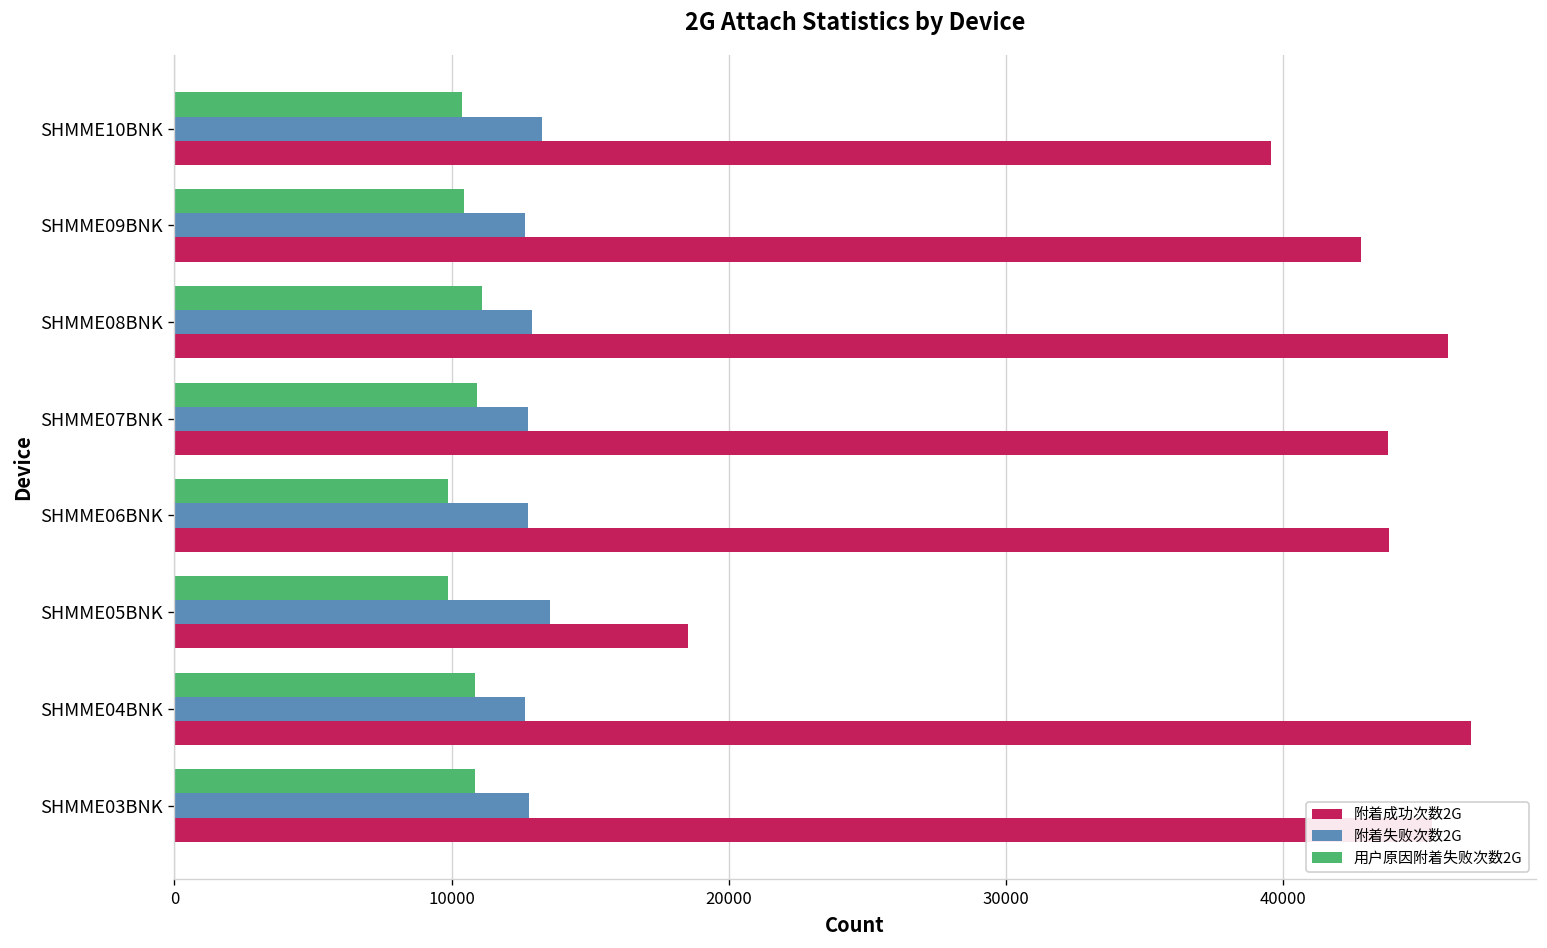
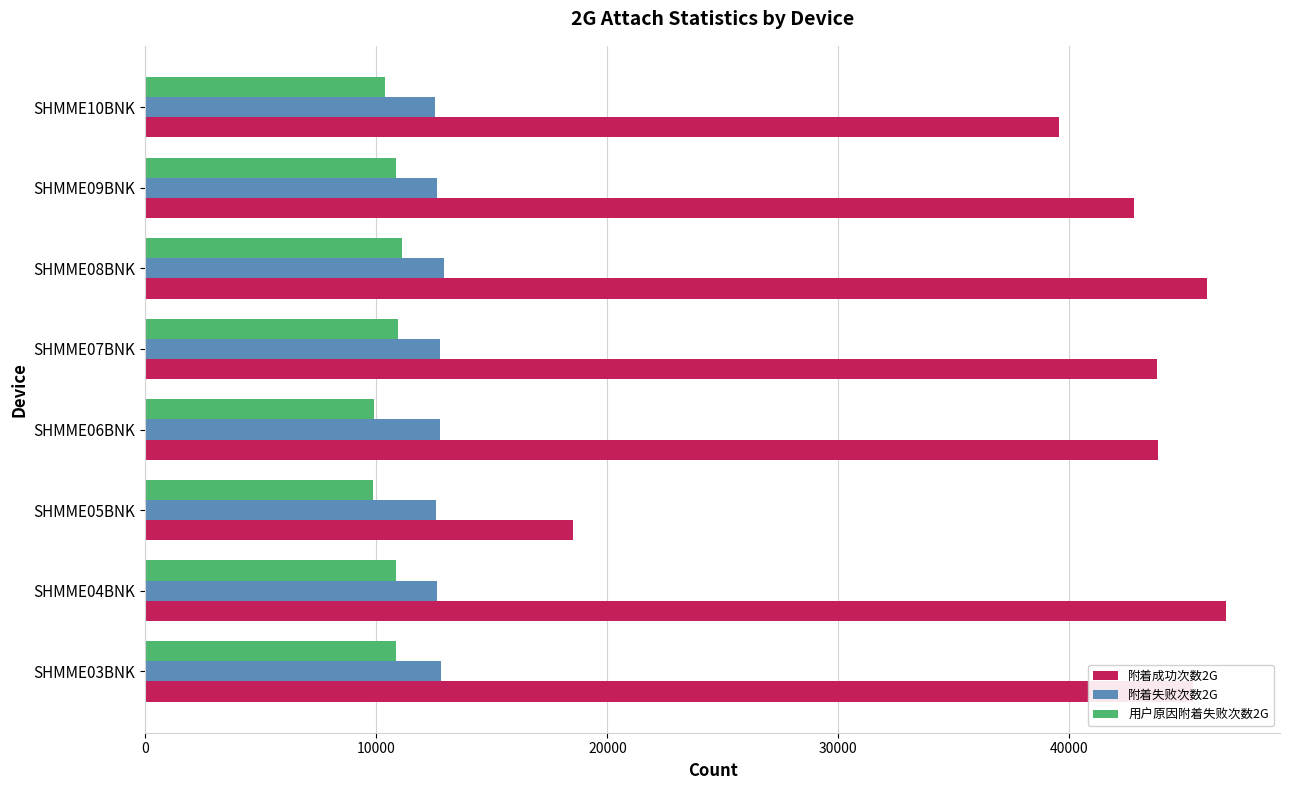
  {
    "附着成功次数2G": {
      "SHMME10BNK": 39600,
      "SHMME09BNK": 42800,
      "SHMME08BNK": 46000,
      "SHMME07BNK": 43800,
      "SHMME06BNK": 43800,
      "SHMME05BNK": 18500,
      "SHMME04BNK": 46800
    },
    "附着失败次数2G": {
-     "SHMME10BNK": 13200,
+     "SHMME10BNK": 12500,
      "SHMME09BNK": 12600,
      "SHMME08BNK": 12900,
      "SHMME07BNK": 12700,
      "SHMME06BNK": 12800,
-     "SHMME05BNK": 13500,
+     "SHMME05BNK": 12600,
      "SHMME04BNK": 12600,
      "SHMME03BNK": 12800
    },
    "用户原因附着失败次数2G": {
      "SHMME10BNK": 10400,
-     "SHMME09BNK": 10500,
+     "SHMME09BNK": 10900,
      "SHMME08BNK": 11100,
      "SHMME07BNK": 10900,
      "SHMME06BNK": 9900,
      "SHMME05BNK": 9900,
      "SHMME04BNK": 10800,
      "SHMME03BNK": 10900
    }
  }
